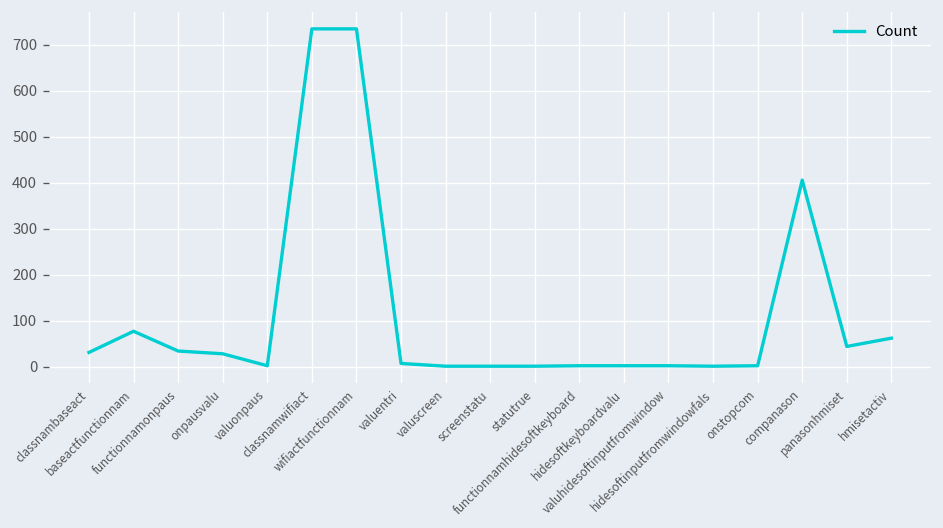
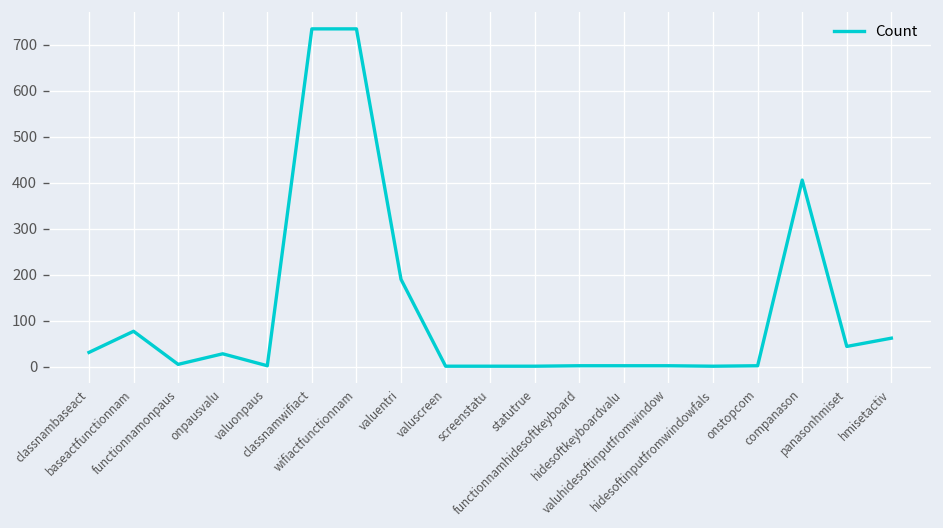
  {
    "classnambaseact": 30,
    "baseactfunctionnam": 80,
-   "functionnamonpaus": 30,
+   "functionnamonpaus": 10,
    "onpausvalu": 30,
    "valuonpaus": 0,
    "classnamwifiact": 740,
    "wifiactfunctionnam": 740,
-   "valuentri": 10,
+   "valuentri": 190,
    "valuscreen": 0,
    "screenstatu": 0,
    "statutrue": 0,
    "functionnamhidesoftkeyboard": 0,
    "hidesoftkeyboardvalu": 0,
    "valuhidesoftinputfromwindow": 0,
    "hidesoftinputfromwindowfals": 0,
    "onstopcom": 0,
    "companason": 410,
    "panasonhmiset": 40,
    "hmisetactiv": 60
  }
